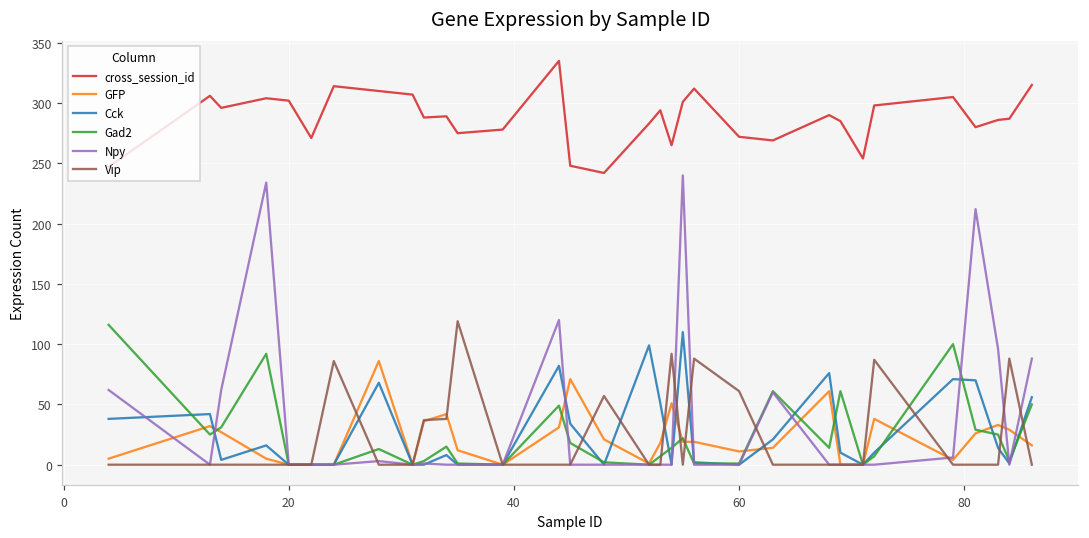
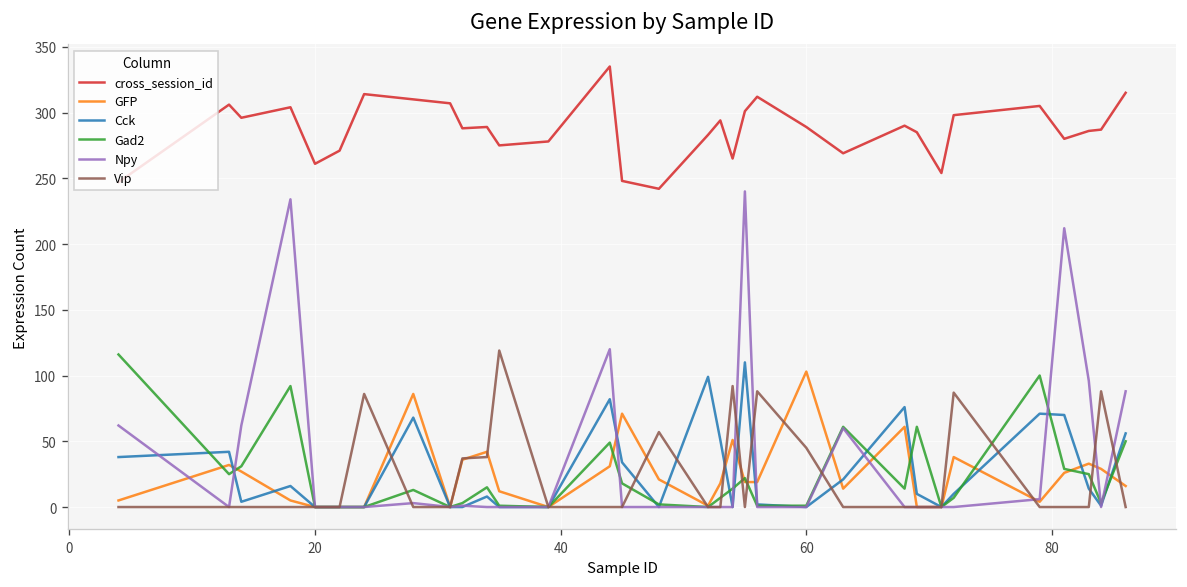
  {
    "cross_session_id": {
-     "20": 302,
-     "60": 272
+     "20": 261,
+     "60": 289
    },
    "GFP": {
-     "60": 11
+     "60": 103
    },
    "Vip": {
-     "60": 61
+     "60": 45
    }
  }
